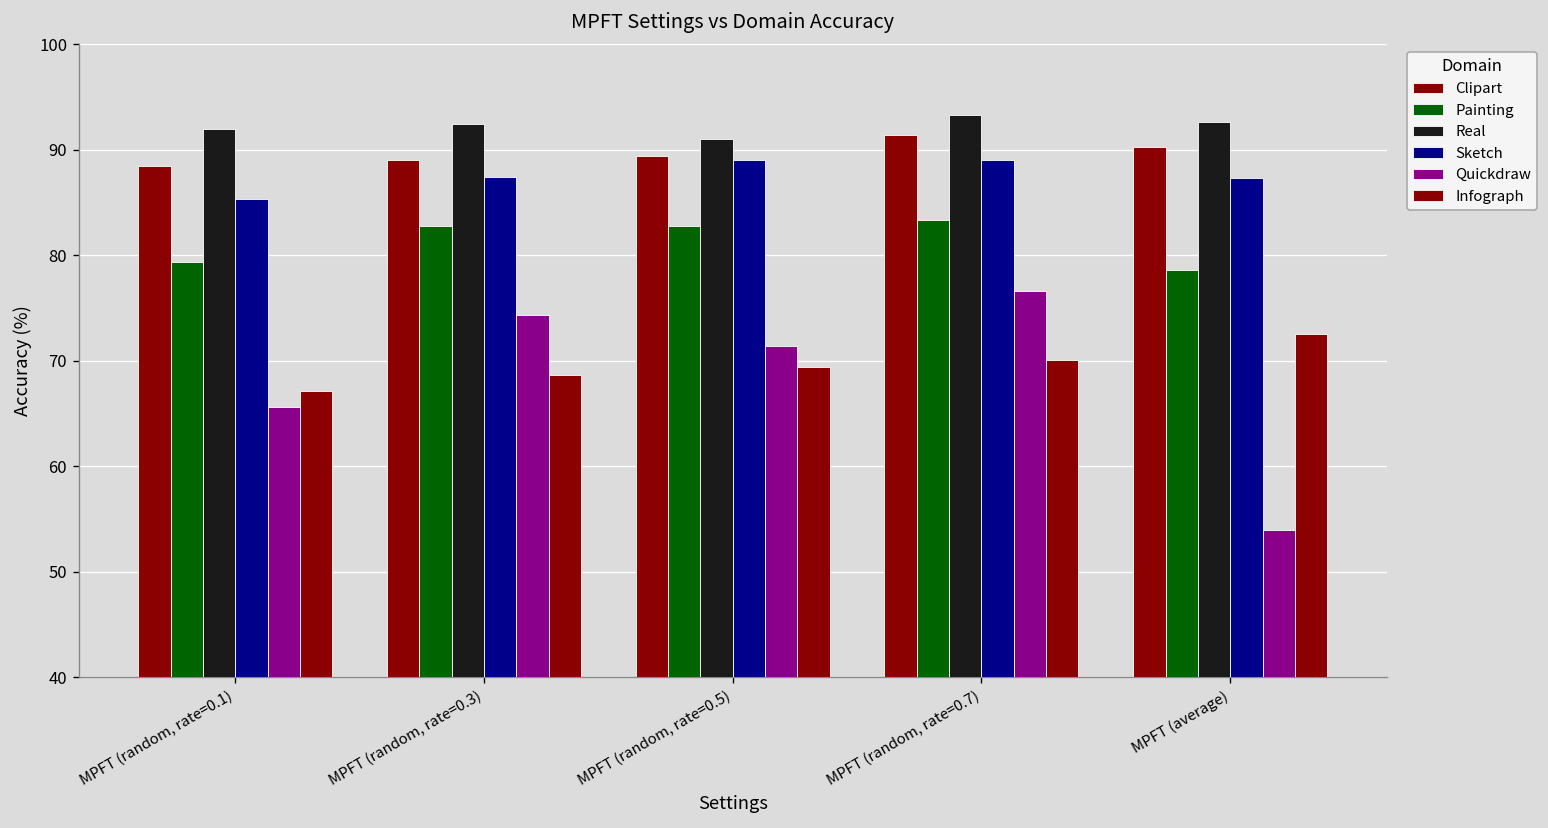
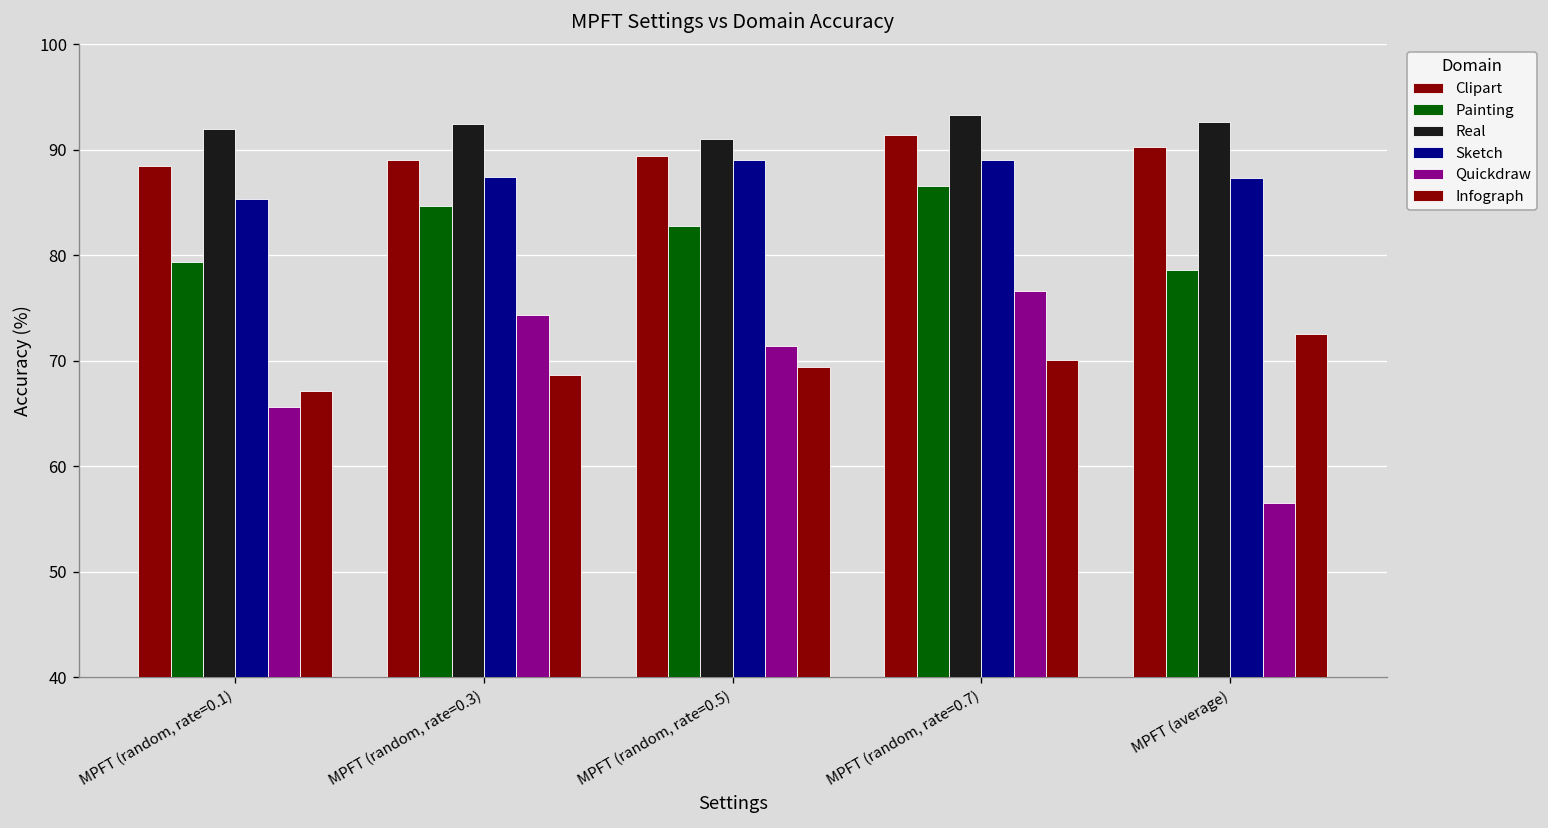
  {
    "Painting": {
      "MPFT (random, rate=0.1)": 79,
-     "MPFT (random, rate=0.3)": 83,
+     "MPFT (random, rate=0.3)": 85,
      "MPFT (random, rate=0.5)": 83,
-     "MPFT (random, rate=0.7)": 83,
+     "MPFT (random, rate=0.7)": 87,
      "MPFT (average)": 79
    },
    "Real": {
      "MPFT (random, rate=0.1)": 92,
      "MPFT (random, rate=0.3)": 92,
      "MPFT (random, rate=0.5)": 91,
      "MPFT (random, rate=0.7)": 93,
      "MPFT (average)": 93
    },
    "Sketch": {
      "MPFT (random, rate=0.1)": 85,
      "MPFT (random, rate=0.3)": 87,
      "MPFT (random, rate=0.5)": 89,
      "MPFT (random, rate=0.7)": 89,
      "MPFT (average)": 87
    },
    "Quickdraw": {
      "MPFT (random, rate=0.1)": 66,
      "MPFT (random, rate=0.3)": 74,
      "MPFT (random, rate=0.5)": 71,
      "MPFT (random, rate=0.7)": 77,
-     "MPFT (average)": 54
+     "MPFT (average)": 56
    }
  }
